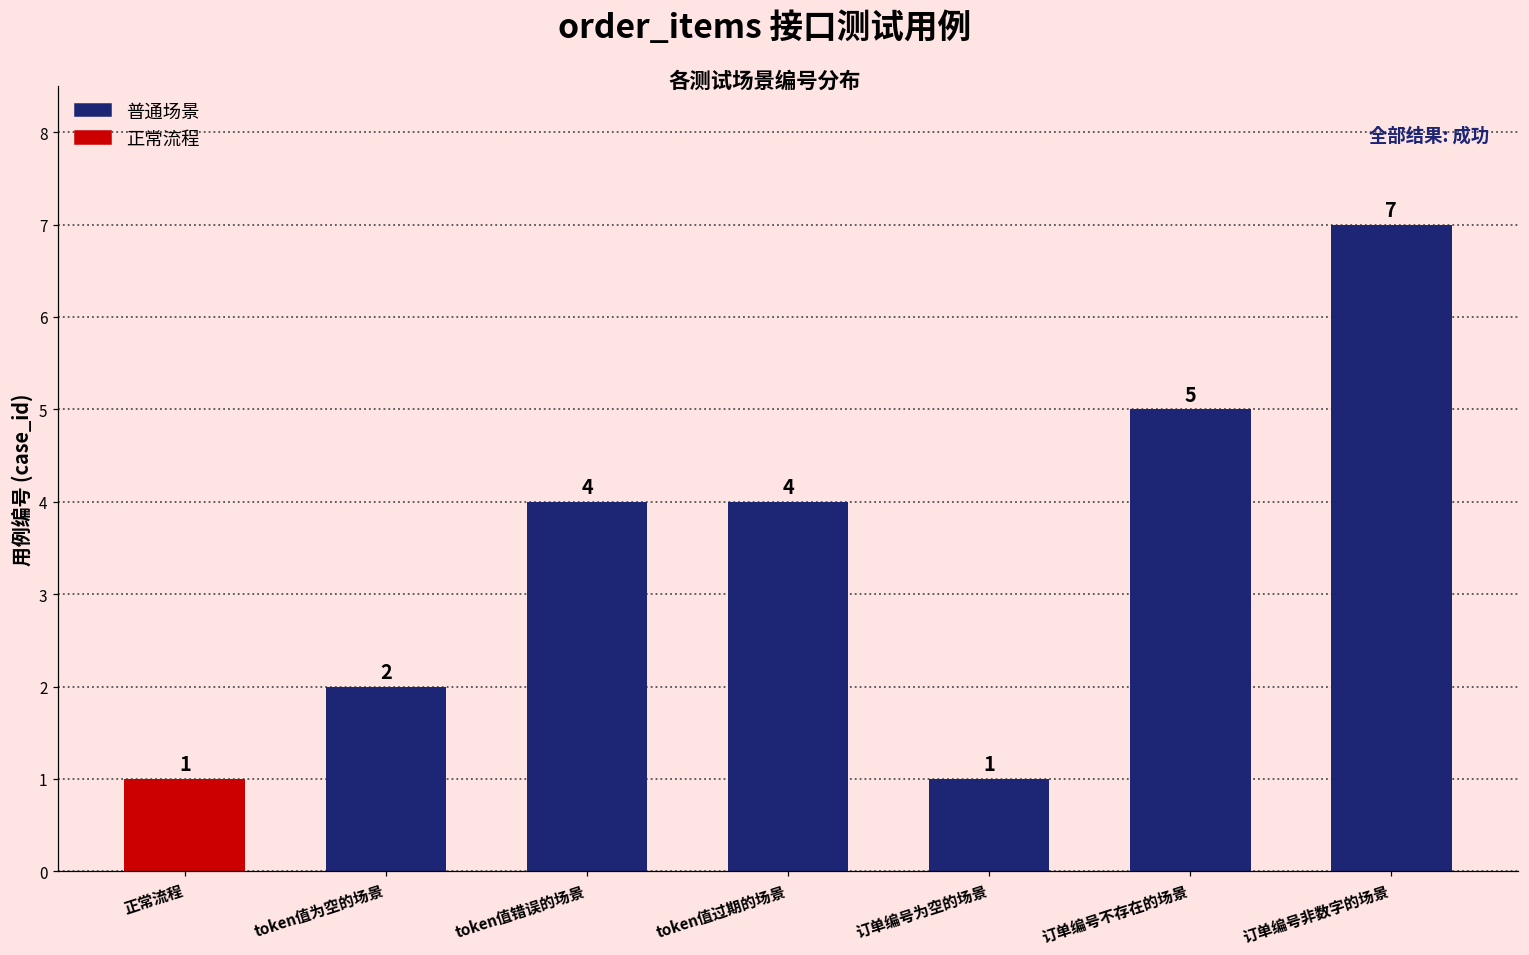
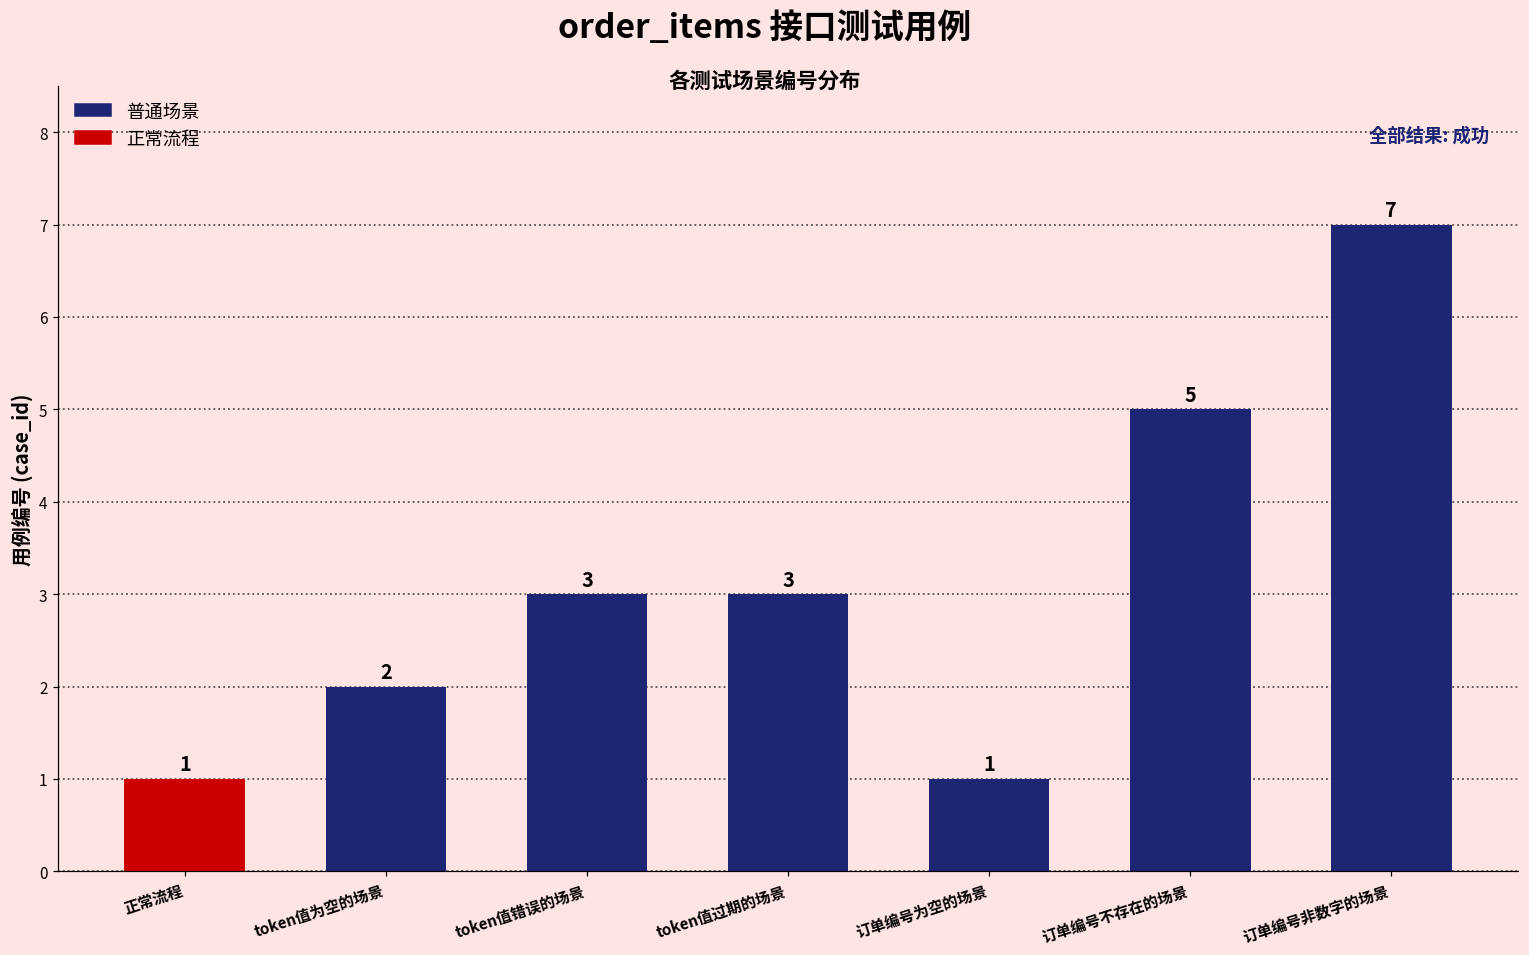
  {
    "正常流程": 1,
    "token值为空的场景": 2,
-   "token值错误的场景": 4,
-   "token值过期的场景": 4,
+   "token值错误的场景": 3,
+   "token值过期的场景": 3,
    "订单编号为空的场景": 1,
    "订单编号不存在的场景": 5,
    "订单编号非数字的场景": 7
  }
